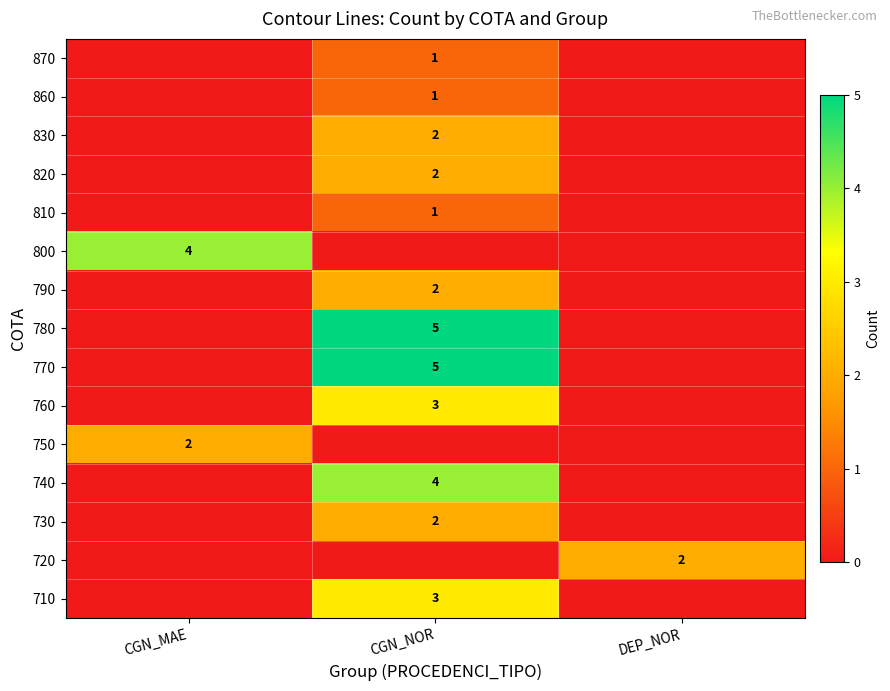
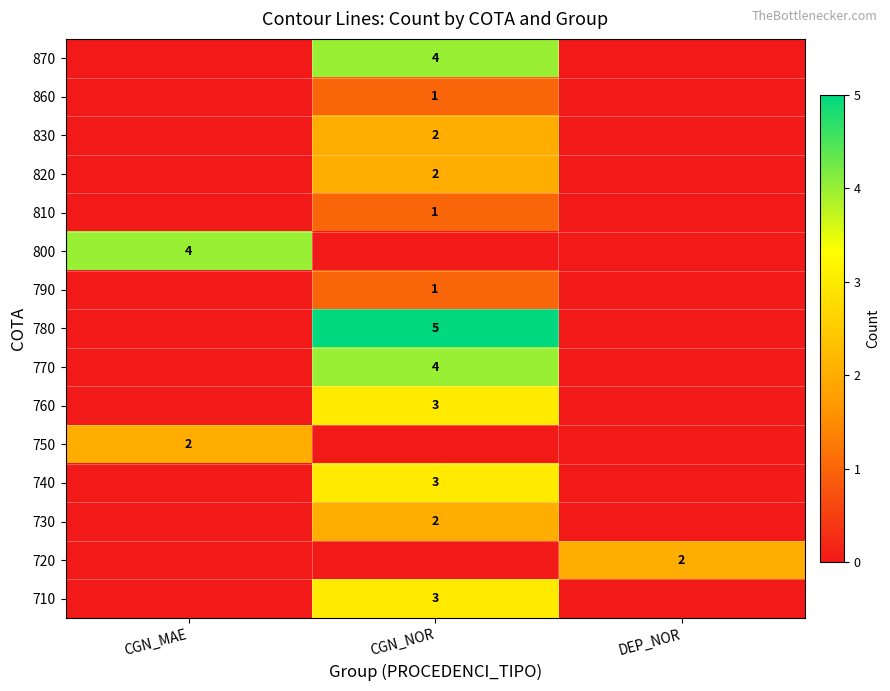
  {
    "870": {
-     "CGN_NOR": 1
+     "CGN_NOR": 4
    },
    "860": {
      "CGN_NOR": 1
    },
    "830": {
      "CGN_NOR": 2
    },
    "820": {
      "CGN_NOR": 2
    },
    "810": {
      "CGN_NOR": 1
    },
    "800": {
      "CGN_MAE": 4
    },
    "790": {
-     "CGN_NOR": 2
+     "CGN_NOR": 1
    },
    "780": {
      "CGN_NOR": 5
    },
    "770": {
-     "CGN_NOR": 5
+     "CGN_NOR": 4
    },
    "760": {
      "CGN_NOR": 3
    },
    "750": {
      "CGN_MAE": 2
    },
    "740": {
-     "CGN_NOR": 4
+     "CGN_NOR": 3
    },
    "730": {
      "CGN_NOR": 2
    },
    "720": {
      "DEP_NOR": 2
    },
    "710": {
      "CGN_NOR": 3
    }
  }
